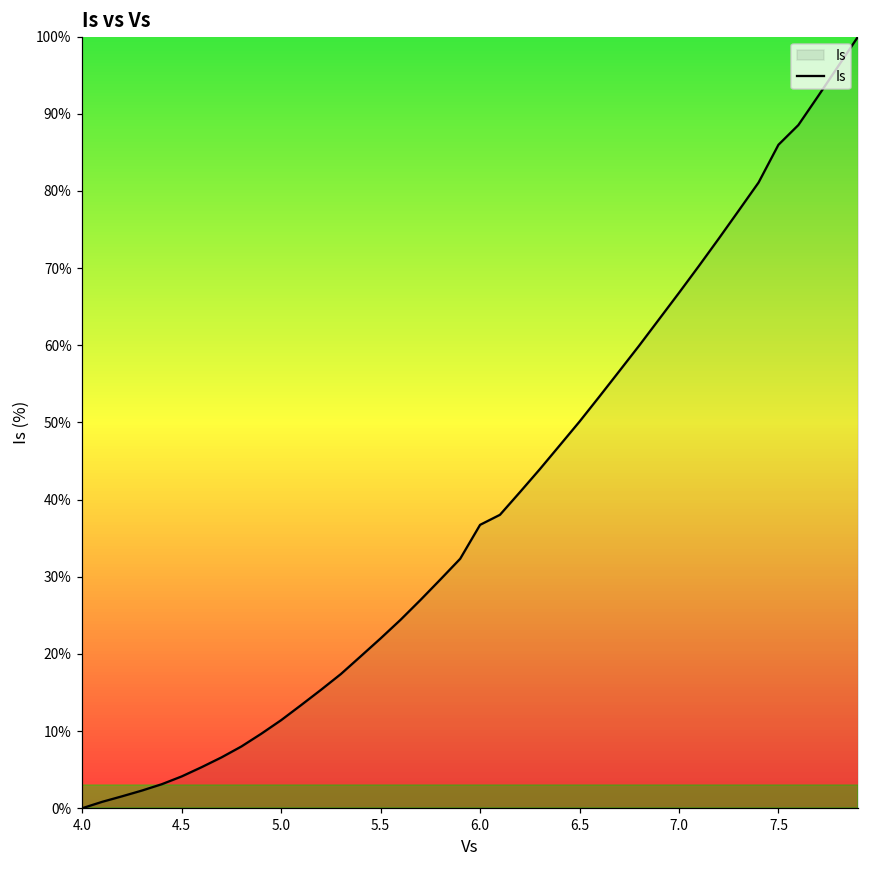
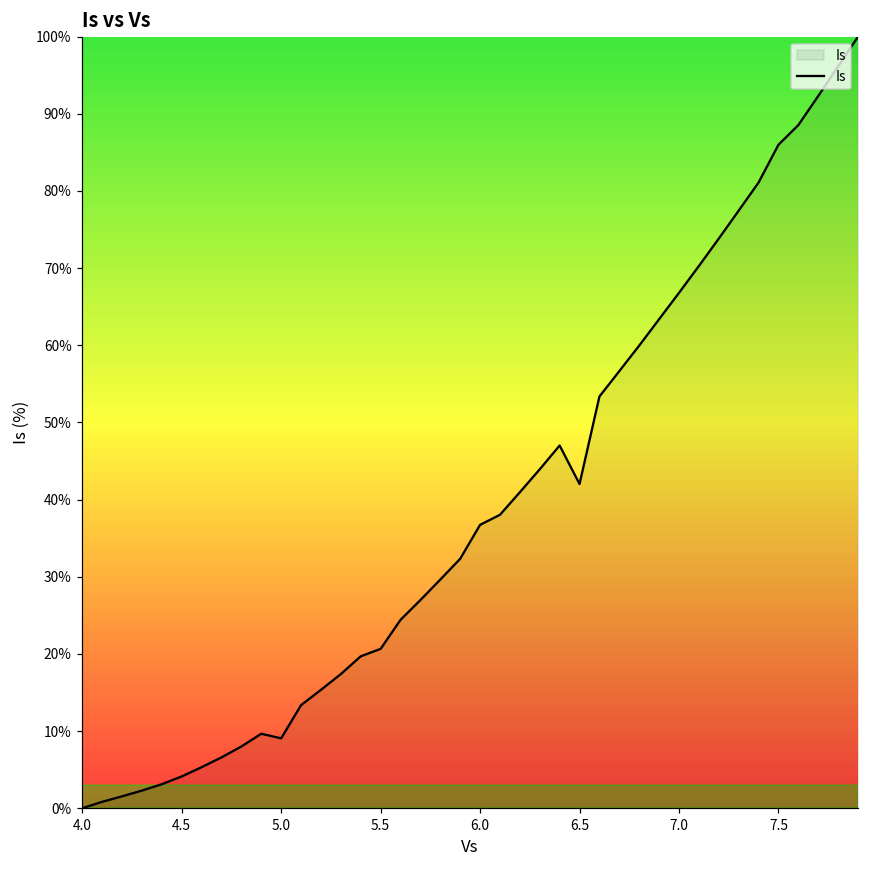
  {
    "4.0": "0%",
    "4.5": "4%",
-   "5.0": "11%",
-   "5.5": "22%",
+   "5.0": "9%",
+   "5.5": "21%",
    "6.0": "37%",
-   "6.5": "50%",
+   "6.5": "42%",
    "7.0": "67%",
    "7.5": "86%"
  }
